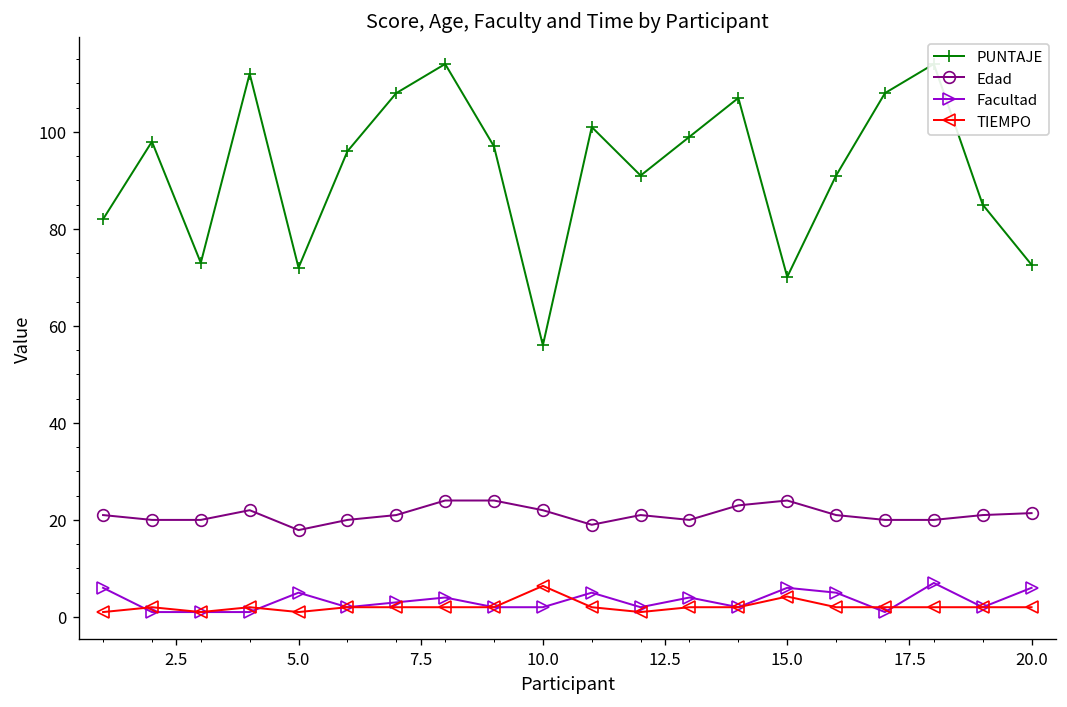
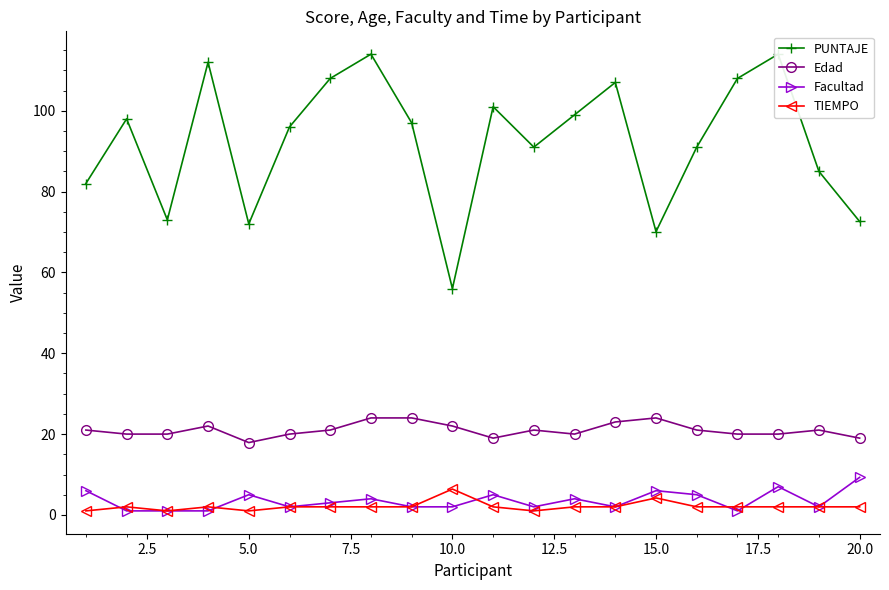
  {
    "PUNTAJE": {
      "5.0": 72,
      "10.0": 56,
      "15.0": 70,
      "20.0": 73
    },
    "Edad": {
      "5.0": 18,
      "10.0": 22,
      "15.0": 24,
-     "20.0": 21
+     "20.0": 19
    },
    "Facultad": {
      "5.0": 5,
      "10.0": 2,
      "15.0": 6,
-     "20.0": 6
+     "20.0": 9
    },
    "TIEMPO": {
      "5.0": 1,
      "10.0": 6,
      "15.0": 4,
      "20.0": 2
    }
  }
